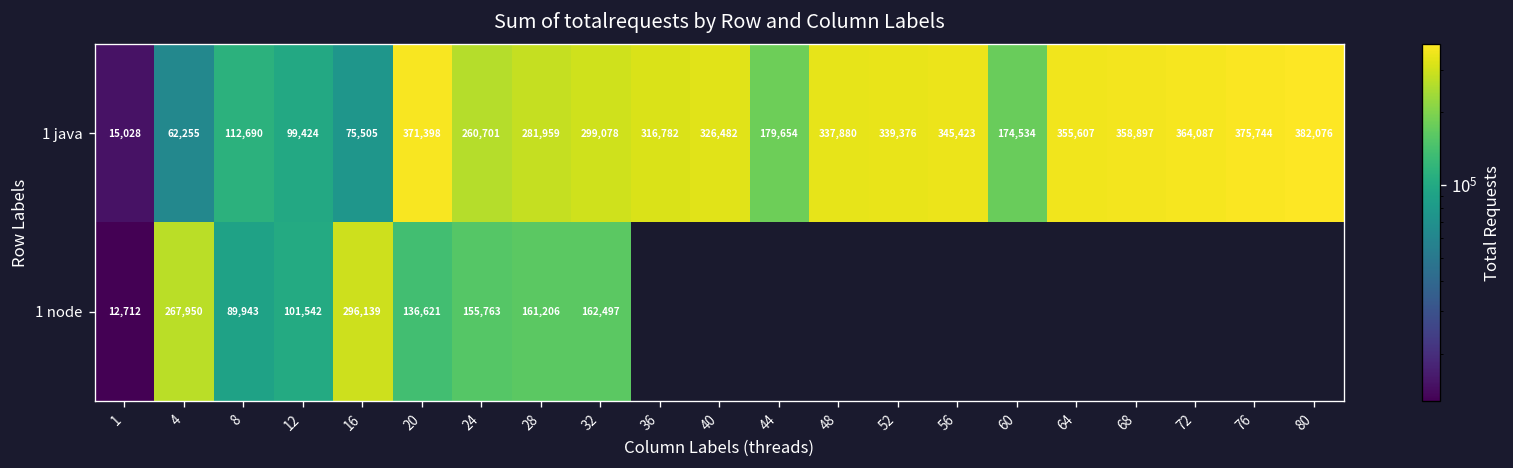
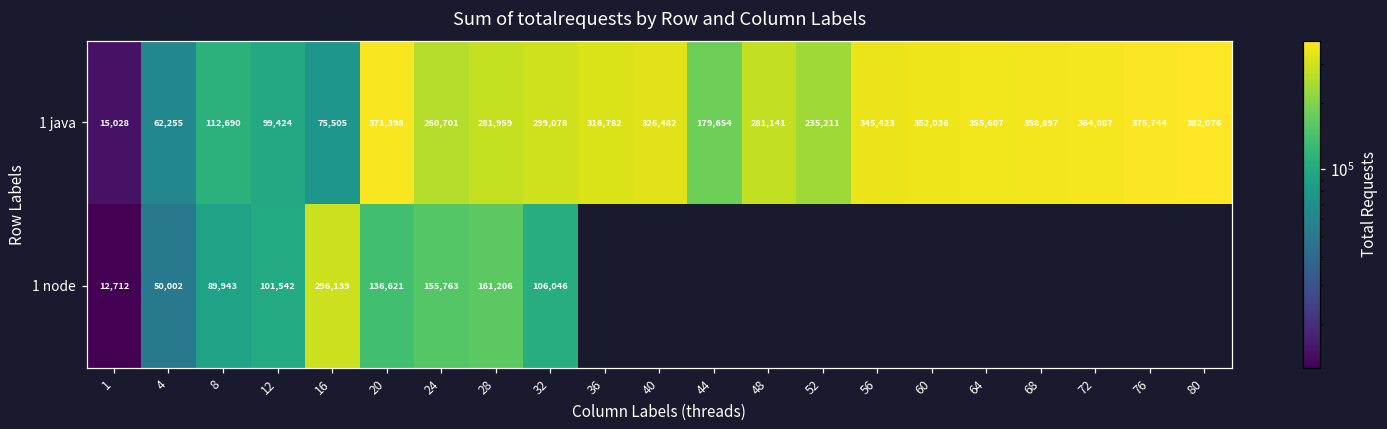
  {
    "1 java": {
      "1": "15,028",
      "4": "62,255",
      "8": "112,690",
      "12": "99,424",
      "16": "75,505",
      "20": "371,398",
      "24": "260,701",
      "28": "281,959",
      "32": "299,078",
      "36": "316,782",
      "40": "326,482",
      "44": "179,654",
-     "48": "337,880",
-     "52": "339,376",
+     "48": "281,141",
+     "52": "235,211",
      "56": "345,423",
-     "60": "174,534",
+     "60": "352,036",
      "64": "355,607",
      "68": "358,897",
      "72": "364,087",
      "76": "375,744",
      "80": "382,076"
    },
    "1 node": {
      "1": "12,712",
-     "4": "267,950",
+     "4": "50,002",
      "8": "89,943",
      "12": "101,542",
      "16": "296,139",
      "20": "136,621",
      "24": "155,763",
      "28": "161,206",
-     "32": "162,497"
+     "32": "106,046"
    }
  }
